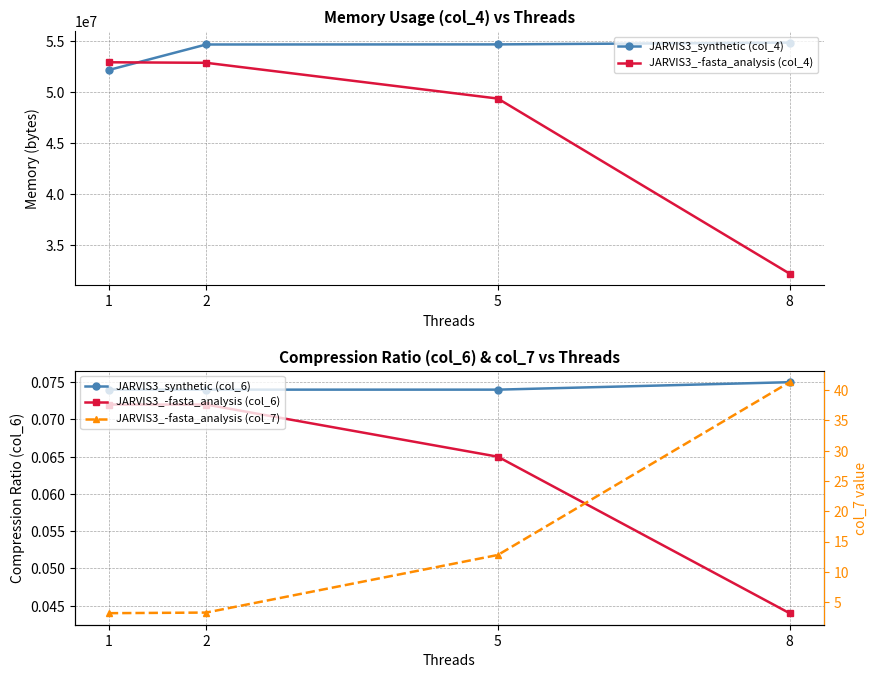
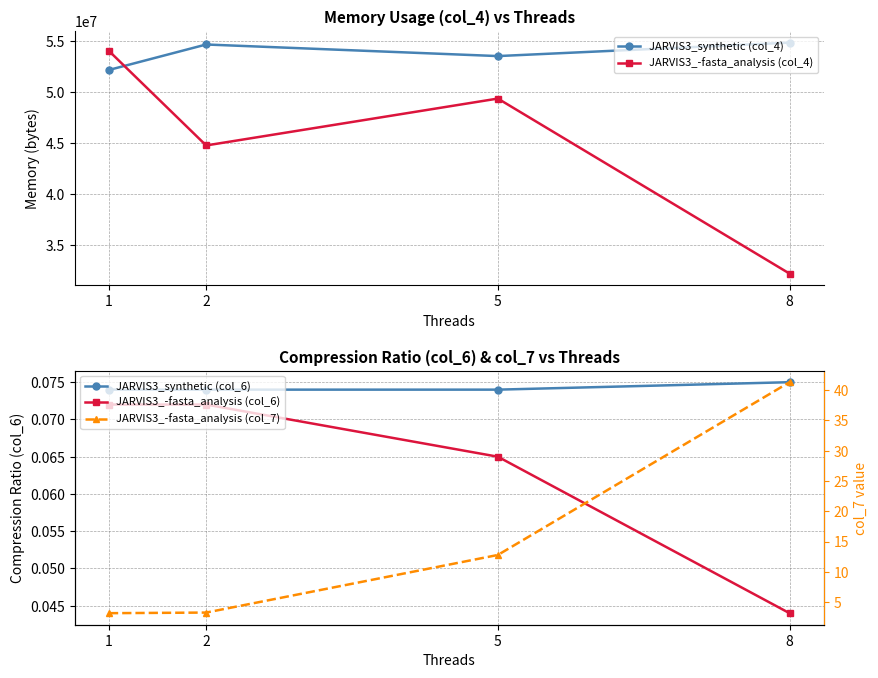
  {
    "Memory Usage (col_4) vs Threads": {
      "JARVIS3_synthetic (col_4)": {
        "1": 52100000,
        "2": 54600000,
-       "5": 54700000
+       "5": 53500000
      },
      "JARVIS3_-fasta_analysis (col_4)": {
-       "1": 52900000,
-       "2": 52800000,
+       "1": 54000000,
+       "2": 44800000,
        "5": 49300000,
        "8": 32200000
      }
    }
  }
